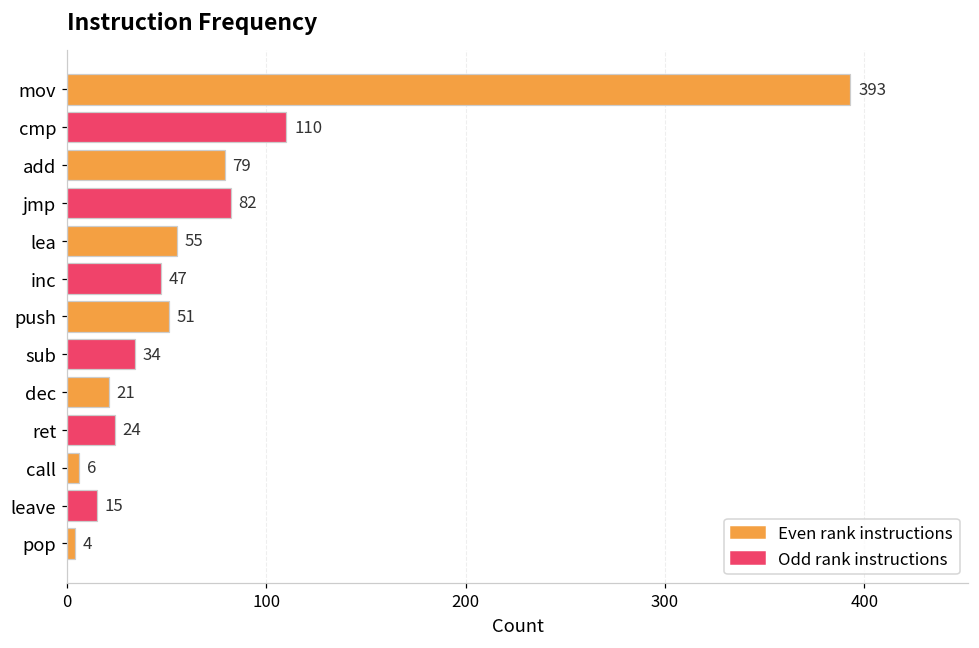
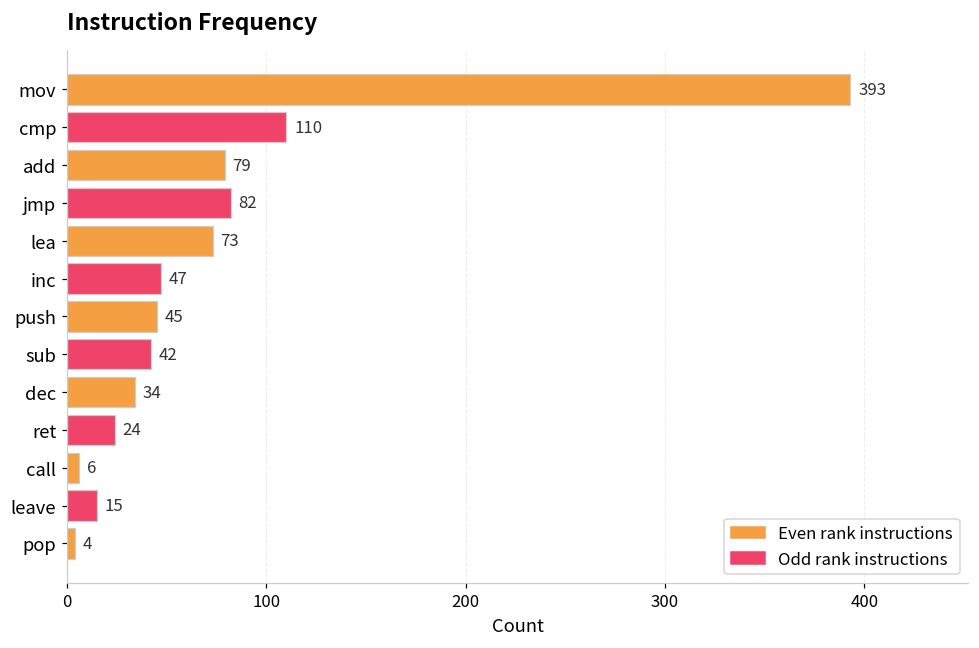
  {
    "mov": 393,
    "cmp": 110,
    "add": 79,
    "jmp": 82,
-   "lea": 55,
+   "lea": 73,
    "inc": 47,
-   "push": 51,
-   "sub": 34,
-   "dec": 21,
+   "push": 45,
+   "sub": 42,
+   "dec": 34,
    "ret": 24,
    "call": 6,
    "leave": 15,
    "pop": 4
  }
